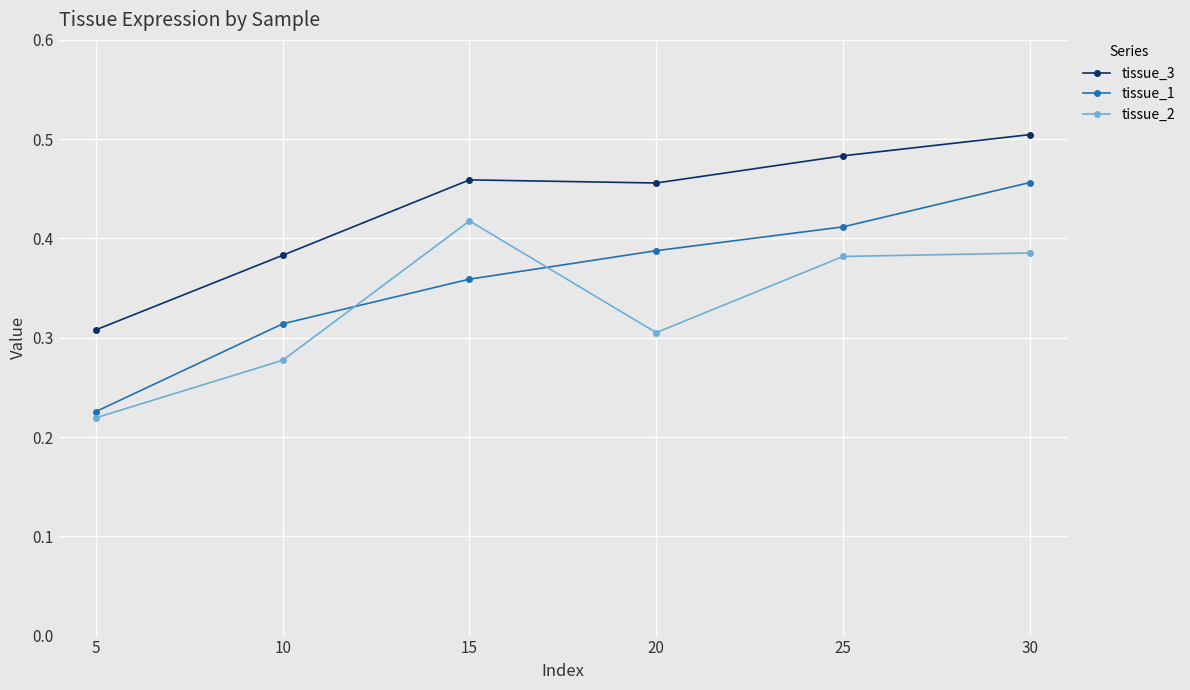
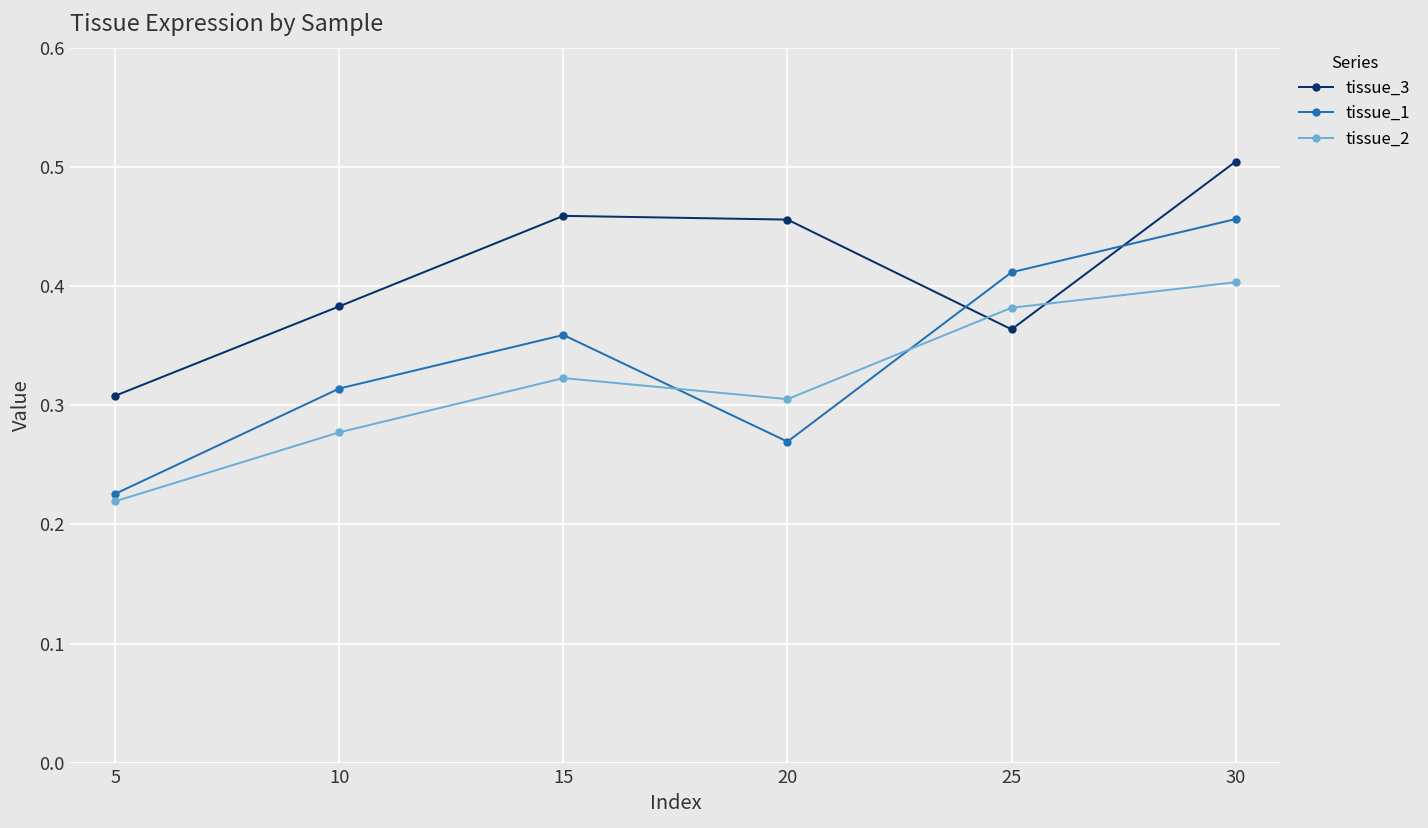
  {
    "tissue_3": {
      "5": 0.31,
      "10": 0.38,
      "15": 0.46,
      "20": 0.46,
-     "25": 0.48,
+     "25": 0.36,
      "30": 0.50
    },
    "tissue_1": {
      "5": 0.23,
      "10": 0.31,
      "15": 0.36,
-     "20": 0.39,
+     "20": 0.27,
      "25": 0.41,
      "30": 0.46
    },
    "tissue_2": {
      "5": 0.22,
      "10": 0.28,
-     "15": 0.42,
+     "15": 0.32,
      "20": 0.31,
      "25": 0.38,
-     "30": 0.39
+     "30": 0.40
    }
  }
